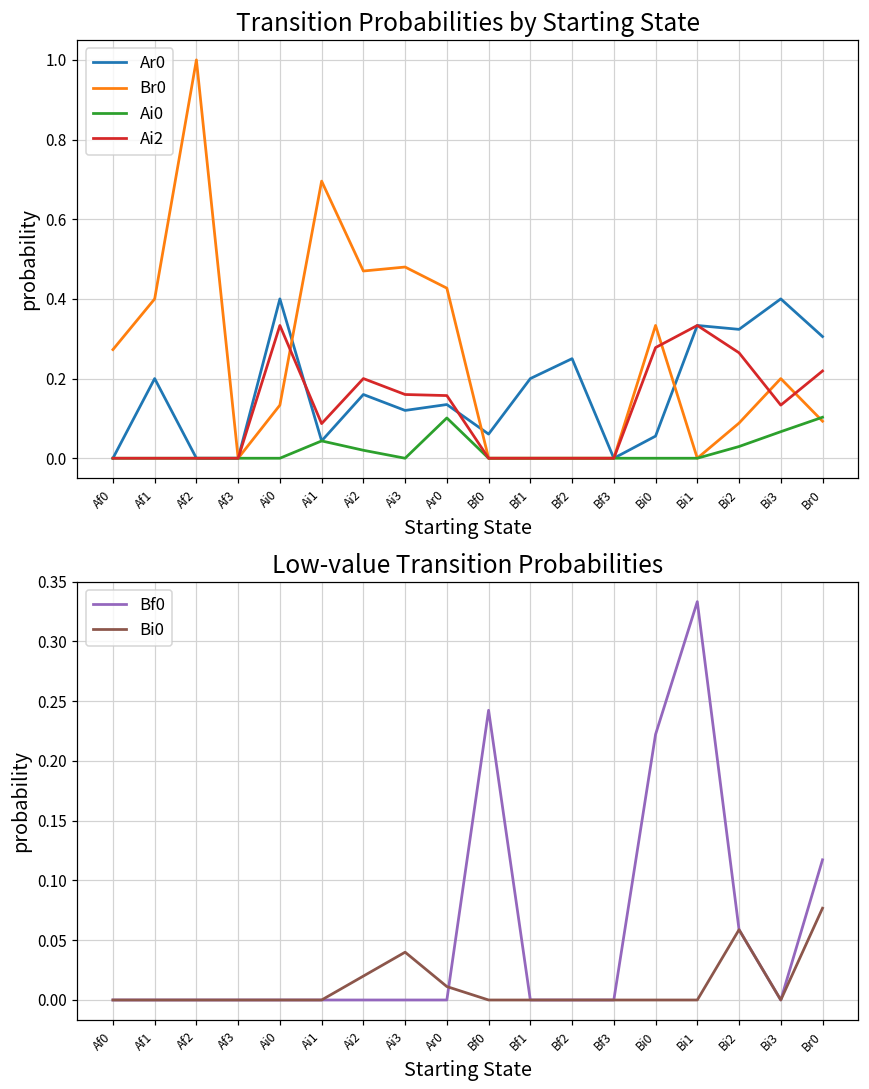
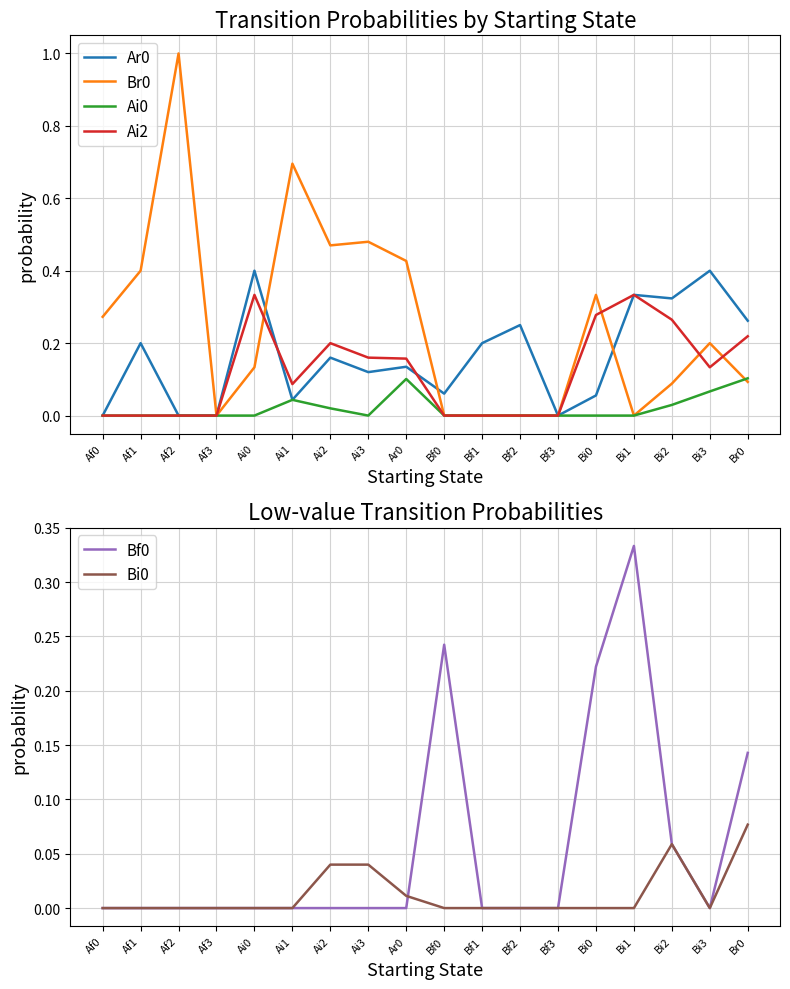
  {
    "Transition Probabilities by Starting State": {
      "Ar0": {
        "Af1": 0.20,
        "Ai0": 0.40,
        "Ai2": 0.16,
        "Ai3": 0.12,
        "Ar0": 0.13,
        "Bf0": 0.06,
        "Bf1": 0.20,
        "Bf2": 0.25,
        "Bi0": 0.06,
        "Bi2": 0.32,
        "Bi3": 0.40,
-       "Br0": 0.31
+       "Br0": 0.26
      },
      "Br0": {
        "Af0": 0.27,
        "Af1": 0.40,
        "Af2": 1.00,
        "Ai0": 0.13,
        "Ai1": 0.70,
        "Ai2": 0.47,
        "Ai3": 0.48,
        "Ar0": 0.43,
        "Bi0": 0.33,
        "Bi2": 0.09,
        "Bi3": 0.20,
        "Br0": 0.09
      },
      "Ai0": {
        "Ai0": 0.00,
        "Ai2": 0.02,
        "Ai3": 0.00,
        "Ar0": 0.10,
        "Bi0": 0.00,
        "Bi2": 0.03,
        "Bi3": 0.07,
        "Br0": 0.10
      },
      "Ai2": {
        "Ai0": 0.33,
        "Ai1": 0.09,
        "Ai2": 0.20,
        "Ai3": 0.16,
        "Ar0": 0.16,
        "Bi0": 0.28,
        "Bi2": 0.26,
        "Bi3": 0.13,
        "Br0": 0.22
      }
    },
    "Low-value Transition Probabilities": {
      "Bf0": {
        "Ai2": 0.000,
        "Ai3": 0.000,
        "Ar0": 0.000,
        "Bf0": 0.242,
        "Bi0": 0.222,
        "Bi1": 0.333,
-       "Br0": 0.117
+       "Br0": 0.143
      },
      "Bi0": {
-       "Ai2": 0.02,
+       "Ai2": 0.04,
        "Ai3": 0.04,
        "Ar0": 0.01,
        "Bf0": 0.00,
        "Bi0": 0.00,
        "Bi1": 0.00,
        "Br0": 0.077
      }
    }
  }
